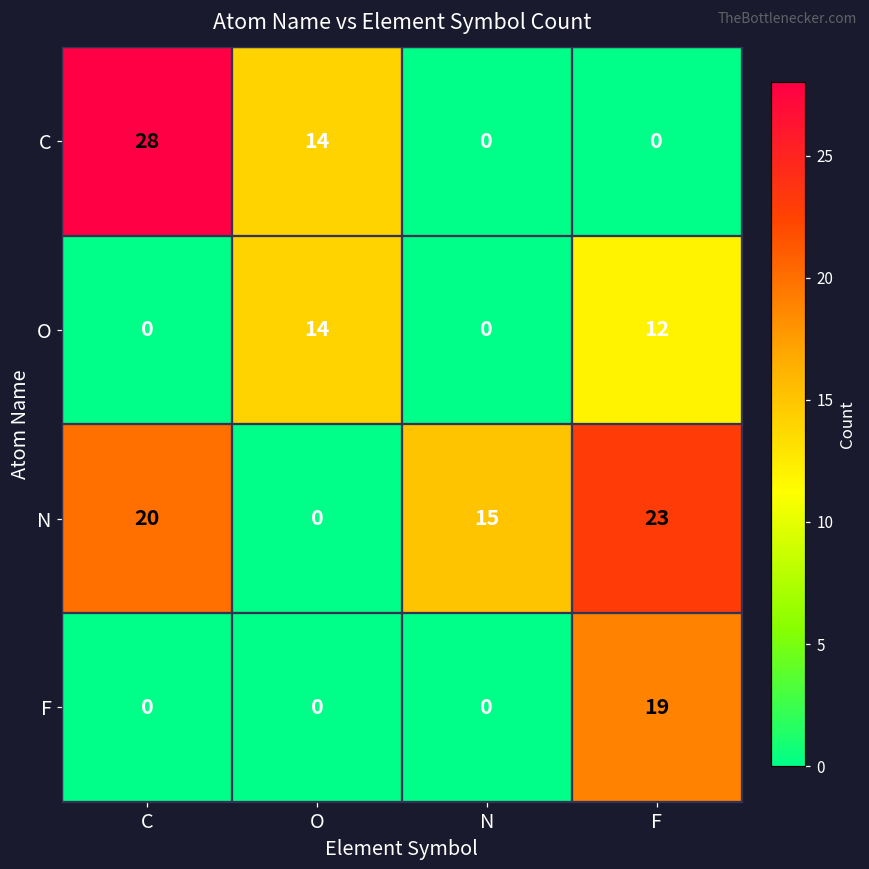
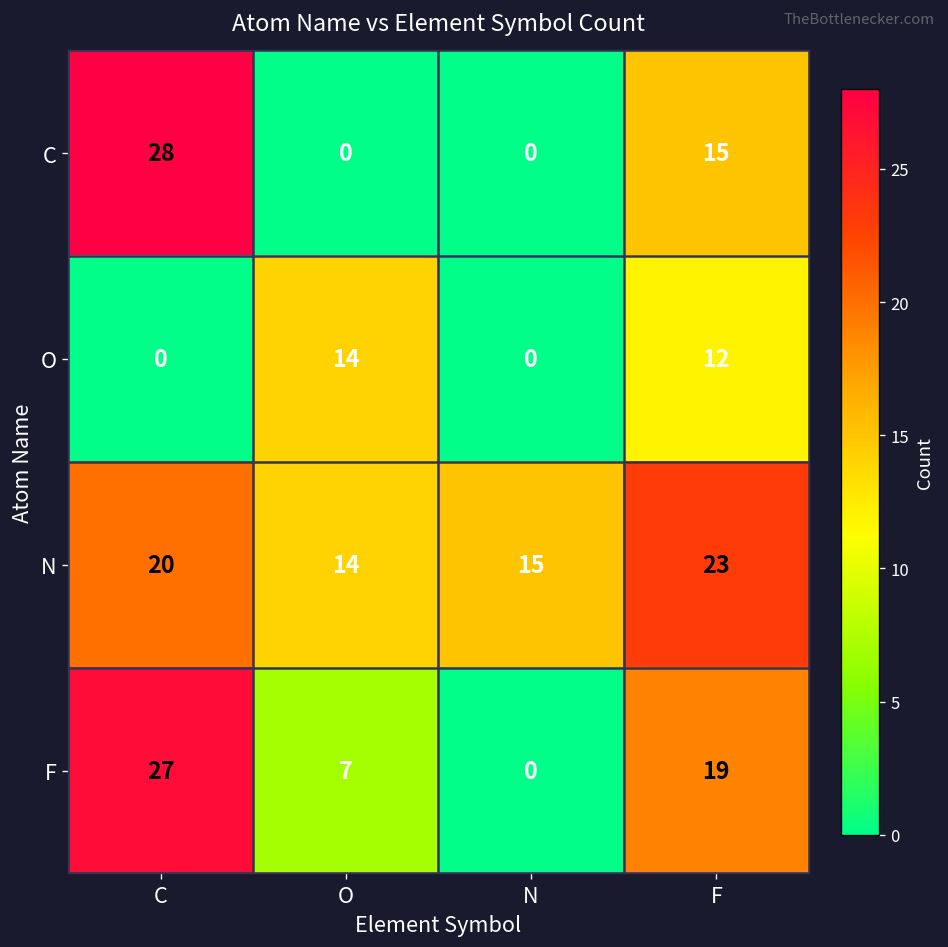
  {
    "C": {
      "C": 28,
-     "O": 14,
+     "O": 0,
      "N": 0,
-     "F": 0
+     "F": 15
    },
    "O": {
      "C": 0,
      "O": 14,
      "N": 0,
      "F": 12
    },
    "N": {
      "C": 20,
-     "O": 0,
+     "O": 14,
      "N": 15,
      "F": 23
    },
    "F": {
-     "C": 0,
-     "O": 0,
+     "C": 27,
+     "O": 7,
      "N": 0,
      "F": 19
    }
  }
